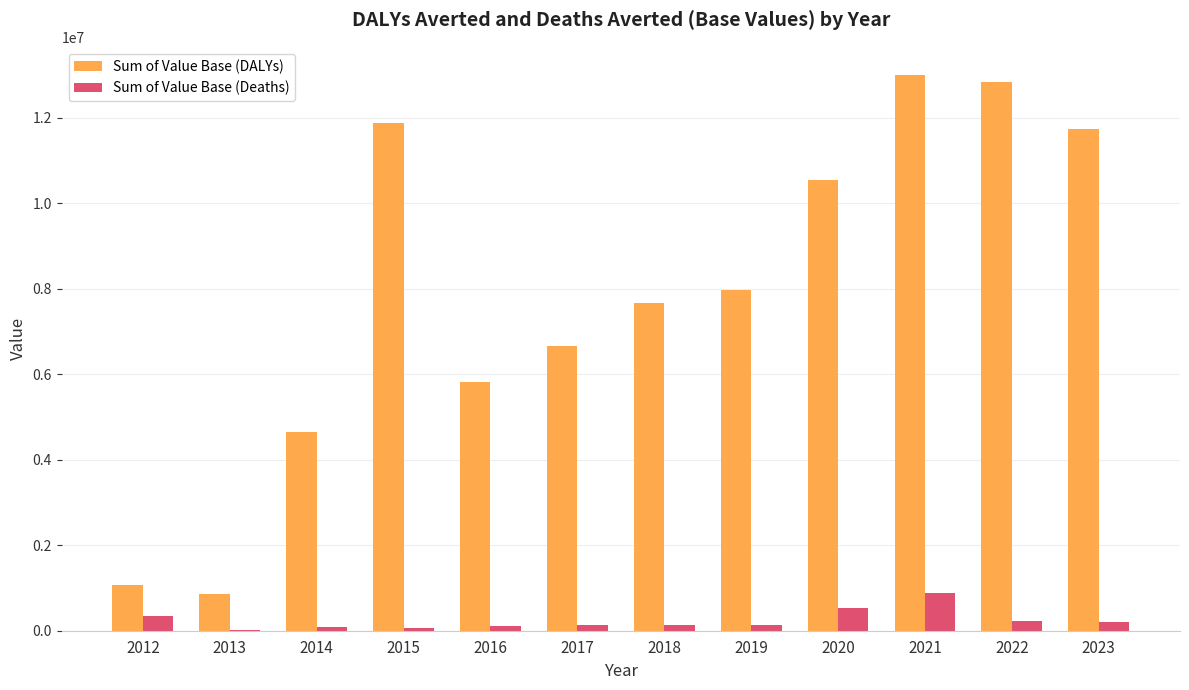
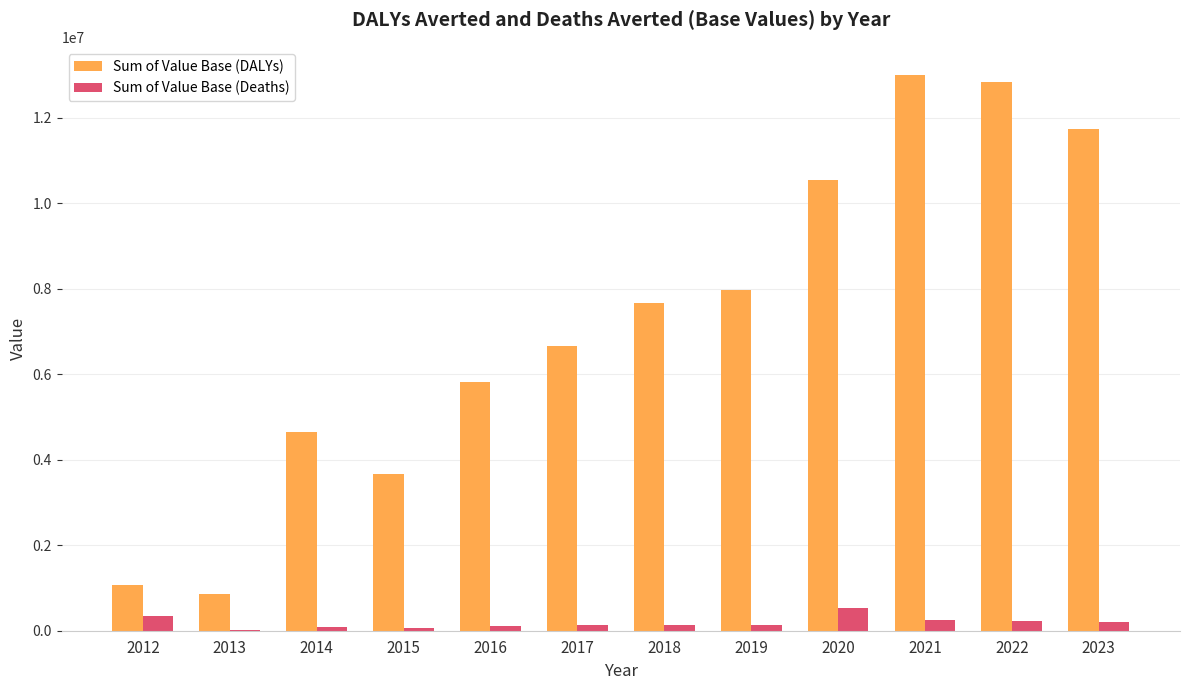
  {
    "Sum of Value Base (DALYs)": {
      "2012": 1100000,
      "2013": 900000,
      "2014": 4600000,
-     "2015": 11900000,
+     "2015": 3700000,
      "2016": 5800000,
      "2017": 6700000,
      "2018": 7700000,
      "2019": 8000000,
      "2020": 10500000,
      "2021": 13000000,
      "2022": 12800000,
      "2023": 11700000
    },
    "Sum of Value Base (Deaths)": {
      "2012": 300000,
      "2014": 100000,
      "2015": 100000,
      "2016": 100000,
      "2017": 100000,
      "2018": 100000,
      "2019": 100000,
      "2020": 500000,
-     "2021": 900000,
+     "2021": 200000,
      "2022": 200000,
      "2023": 200000
    }
  }
